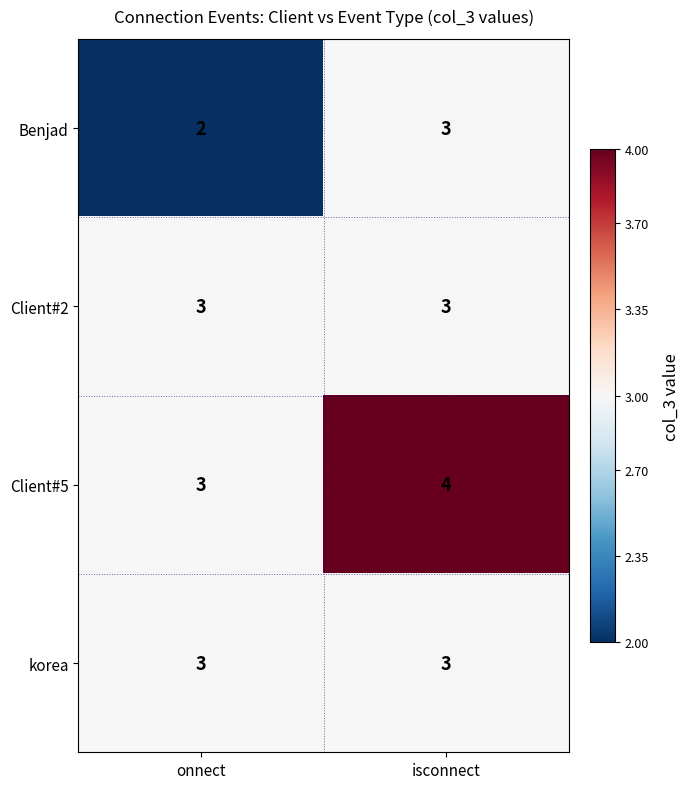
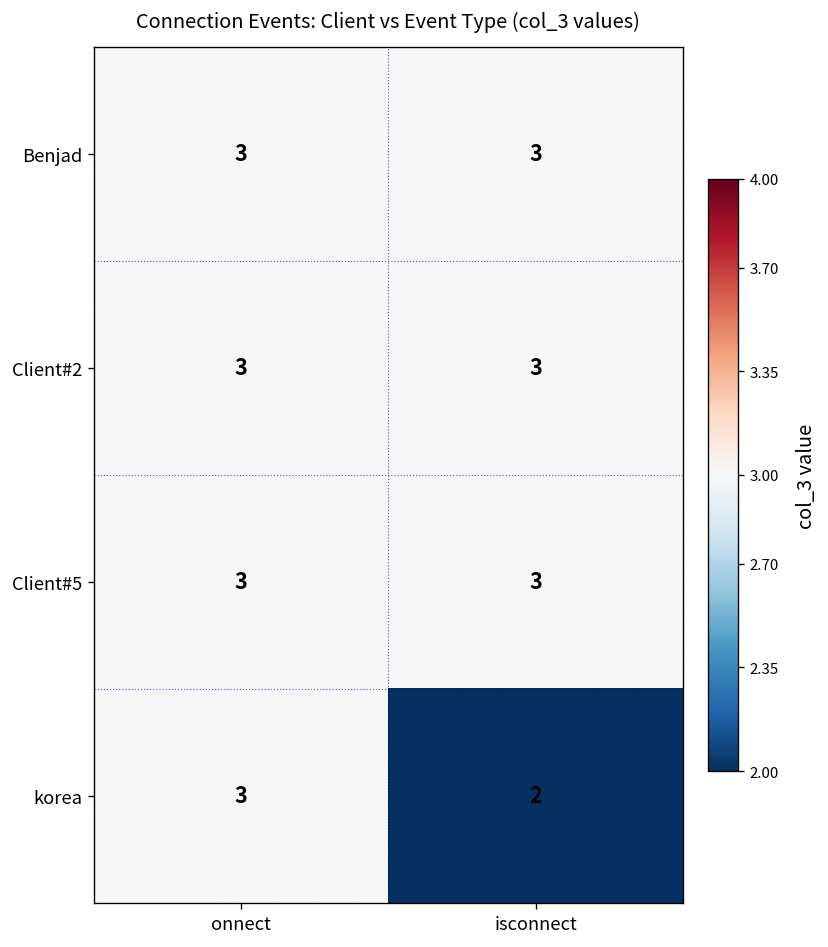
  {
    "Benjad": {
-     "onnect": 2,
+     "onnect": 3,
      "isconnect": 3
    },
    "Client#2": {
      "onnect": 3,
      "isconnect": 3
    },
    "Client#5": {
      "onnect": 3,
-     "isconnect": 4
+     "isconnect": 3
    },
    "korea": {
      "onnect": 3,
-     "isconnect": 3
+     "isconnect": 2
    }
  }
